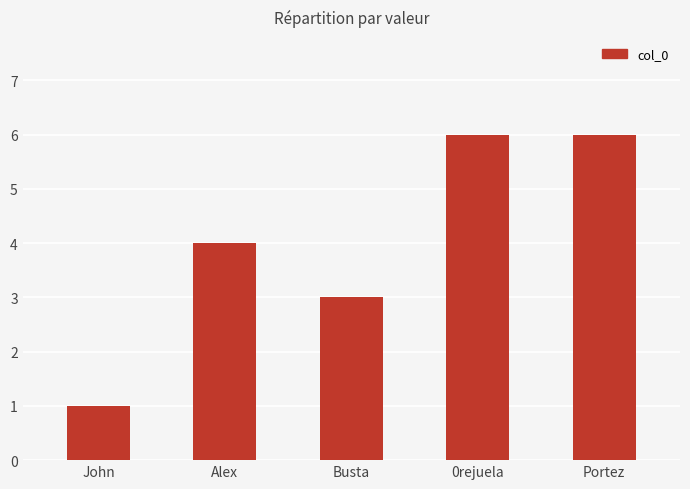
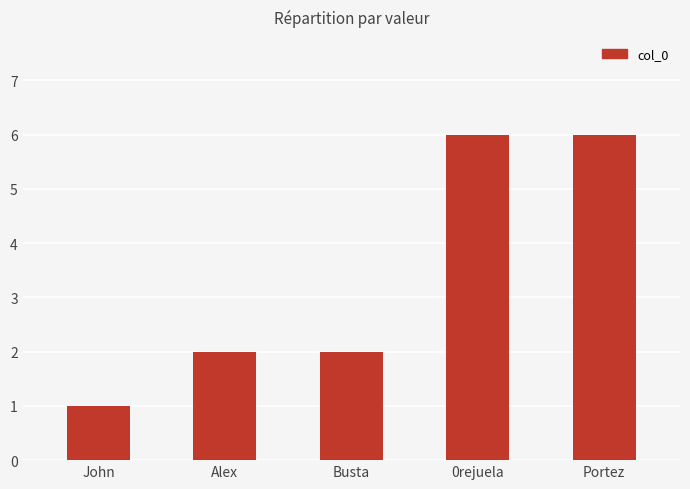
  {
    "John": 1,
-   "Alex": 4,
-   "Busta": 3,
+   "Alex": 2,
+   "Busta": 2,
    "0rejuela": 6,
    "Portez": 6
  }
